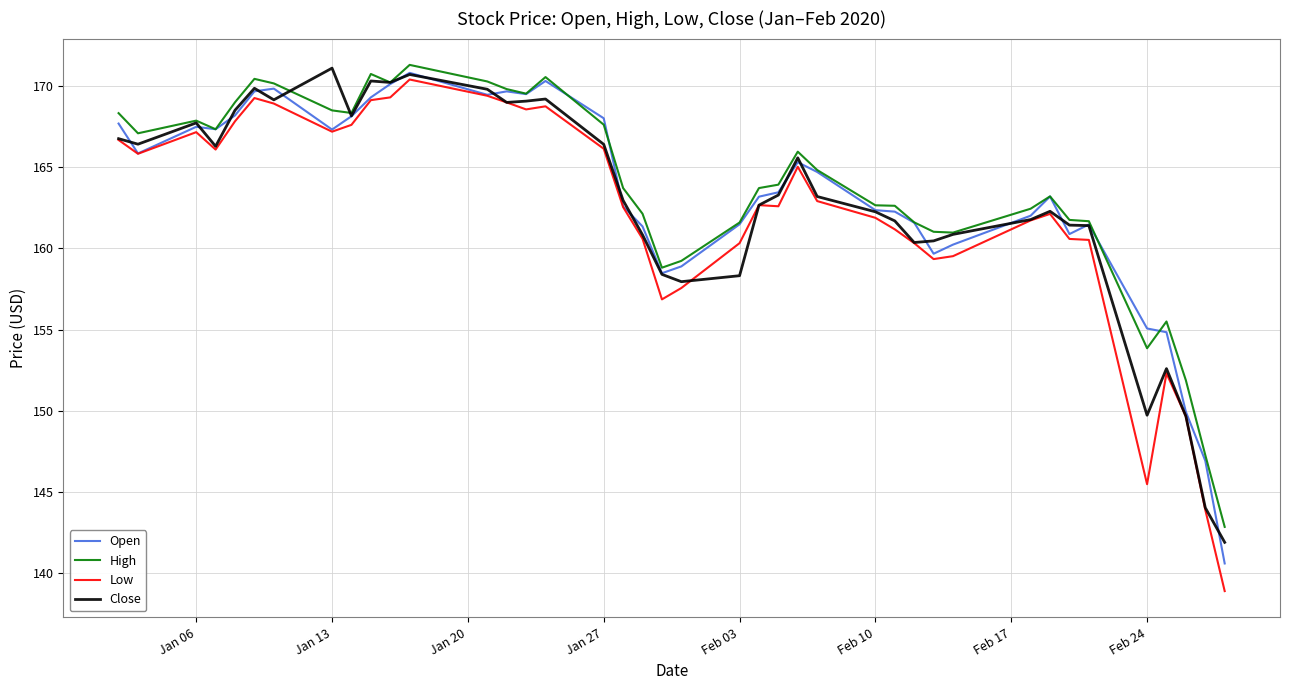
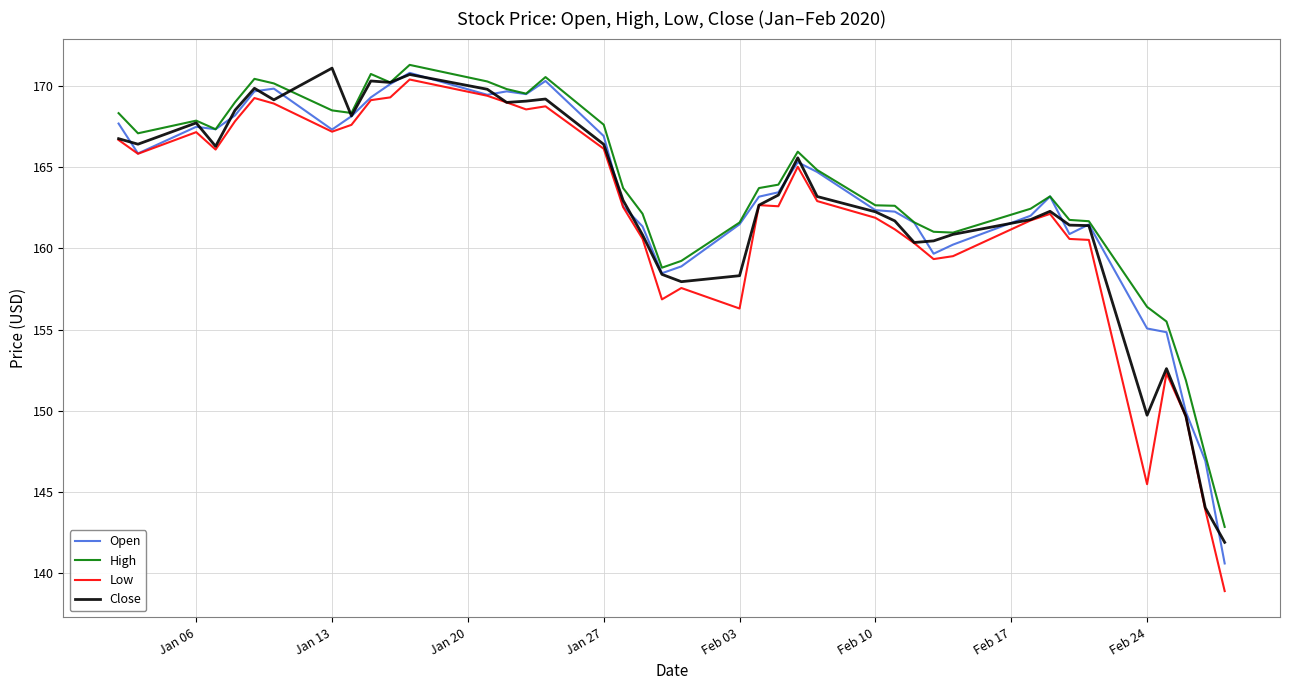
  {
    "Open": {
      "Jan 06": 167.5,
-     "Jan 27": 168.0,
+     "Jan 27": 166.9,
      "Feb 24": 155.1
    },
    "High": {
      "Jan 13": 168.5,
      "Jan 27": 167.6,
      "Feb 10": 162.6,
-     "Feb 24": 153.9
+     "Feb 24": 156.4
    },
    "Low": {
      "Jan 06": 167.1,
      "Jan 27": 166.1,
-     "Feb 03": 160.3,
+     "Feb 03": 156.3,
      "Feb 10": 161.9,
      "Feb 24": 145.5
    },
    "Close": {
      "Jan 13": 171.1,
      "Jan 27": 166.4,
      "Feb 03": 158.3,
      "Feb 24": 149.7
    }
  }
